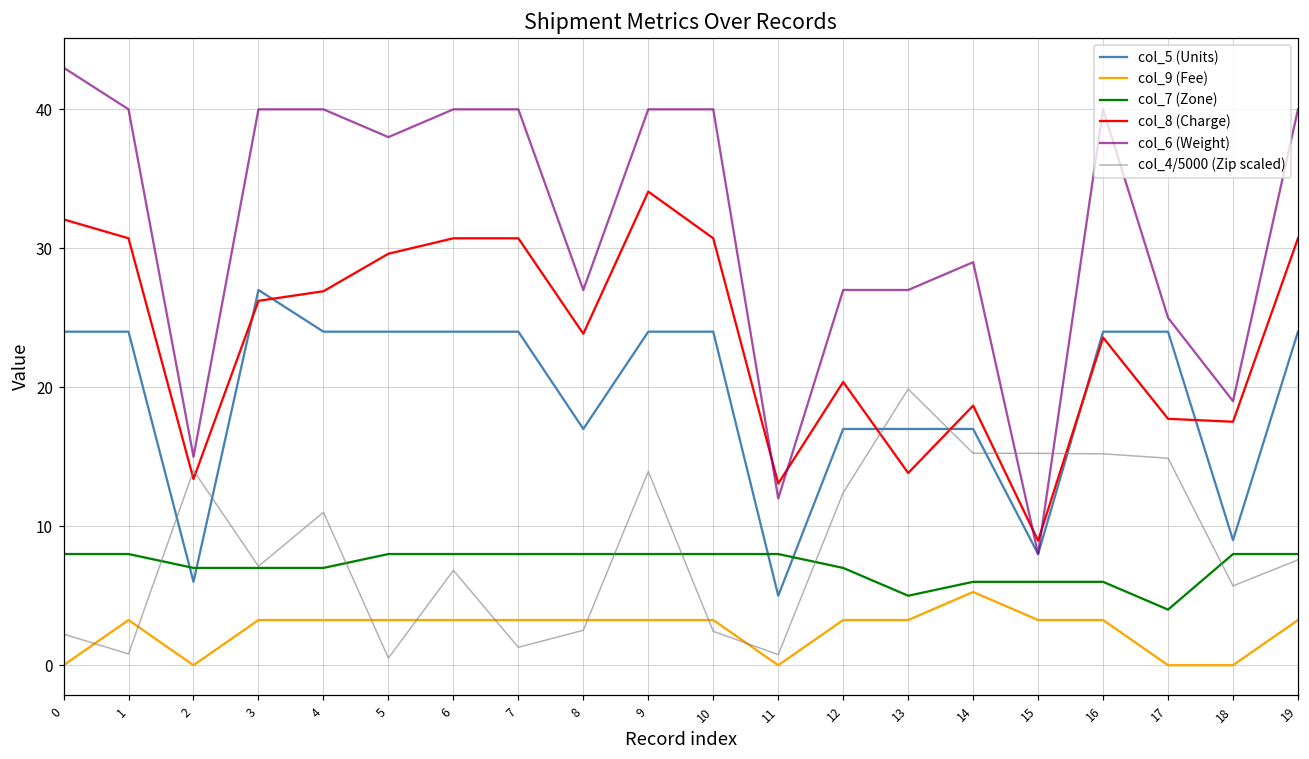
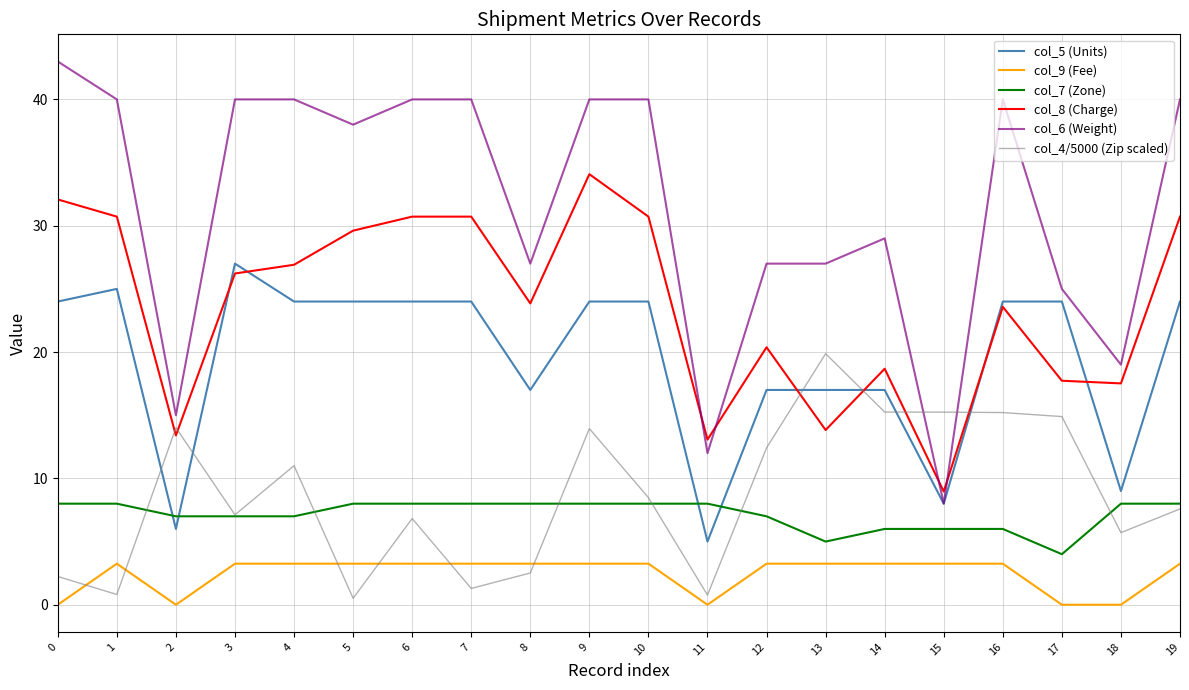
  {
    "col_5 (Units)": {
      "0": 24,
-     "1": 24,
+     "1": 25,
      "2": 6,
      "3": 27,
      "4": 24,
      "5": 24,
      "6": 24,
      "7": 24,
      "8": 17,
      "9": 24,
      "10": 24,
      "11": 5,
      "12": 17,
      "13": 17,
      "14": 17,
      "16": 24,
      "17": 24,
      "18": 9,
      "19": 24
    },
    "col_9 (Fee)": {
      "0": 0.0,
      "1": 3.3,
      "2": 0.0,
      "3": 3.3,
      "4": 3.3,
      "5": 3.3,
      "6": 3.3,
      "7": 3.3,
      "8": 3.3,
      "9": 3.3,
      "10": 3.3,
      "11": 0.0,
      "12": 3.3,
      "13": 3.3,
-     "14": 5.3,
+     "14": 3.3,
      "15": 3.3,
      "16": 3.3,
      "17": 0.0,
      "18": 0.0,
      "19": 3.3
    },
    "col_7 (Zone)": {
      "0": 8.0,
      "1": 8.0,
      "2": 7.0,
      "4": 7.0,
      "5": 8.0,
      "6": 8.0,
      "7": 8.0,
      "8": 8.0,
      "9": 8.0,
      "10": 8.0,
      "11": 8.0,
      "12": 7.0,
      "13": 5.0,
      "14": 6.0,
      "15": 6.0,
      "16": 6.0,
      "17": 4.0,
      "18": 8.0,
      "19": 8.0
    },
    "col_8 (Charge)": {
      "0": 32.1,
      "1": 30.7,
      "2": 13.4,
      "3": 26.2,
      "4": 26.9,
      "5": 29.6,
      "6": 30.7,
      "7": 30.7,
      "8": 23.9,
      "9": 34.1,
      "10": 30.7,
      "11": 13.1,
      "12": 20.4,
      "13": 13.8,
      "14": 18.7,
      "15": 9.0,
      "16": 23.6,
      "17": 17.7,
      "18": 17.5,
      "19": 30.7
    },
    "col_6 (Weight)": {
      "0": 43.0,
      "1": 40.0,
      "2": 15.0,
      "3": 40.0,
      "4": 40.0,
      "5": 38.0,
      "6": 40.0,
      "7": 40.0,
      "8": 27.0,
      "9": 40.0,
      "10": 40.0,
      "11": 12.0,
      "12": 27.0,
      "13": 27.0,
      "14": 29.0,
      "17": 25.0,
      "18": 19.0,
      "19": 40.0
    },
    "col_4/5000 (Zip scaled)": {
      "0": 2.2,
      "1": 0.8,
      "2": 14.0,
      "4": 11.0,
      "5": 0.5,
      "6": 6.8,
      "7": 1.3,
      "8": 2.5,
      "9": 13.9,
-     "10": 2.4,
+     "10": 8.5,
      "11": 0.8,
      "12": 12.4,
      "13": 19.9,
      "14": 15.3,
      "15": 15.2,
      "16": 15.2,
      "17": 14.9,
      "18": 5.7,
      "19": 7.6
    }
  }
